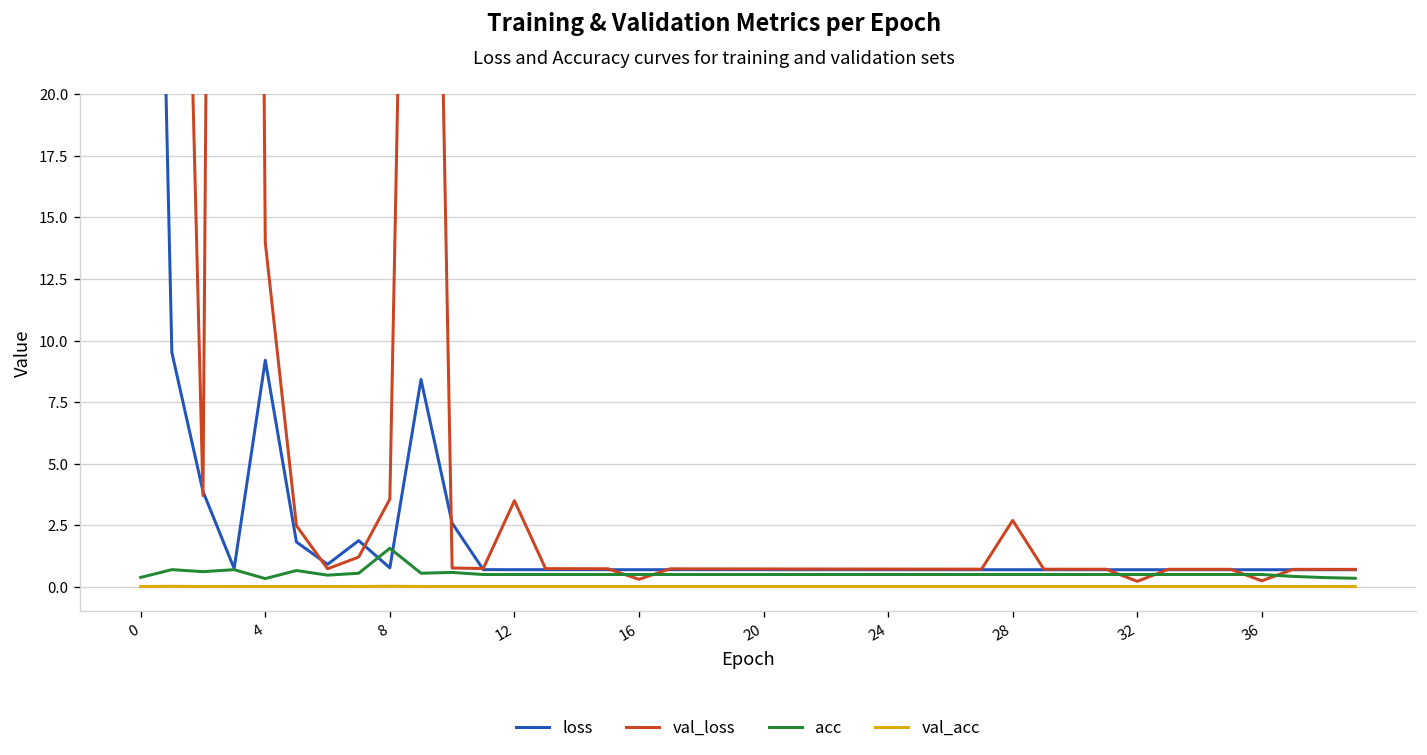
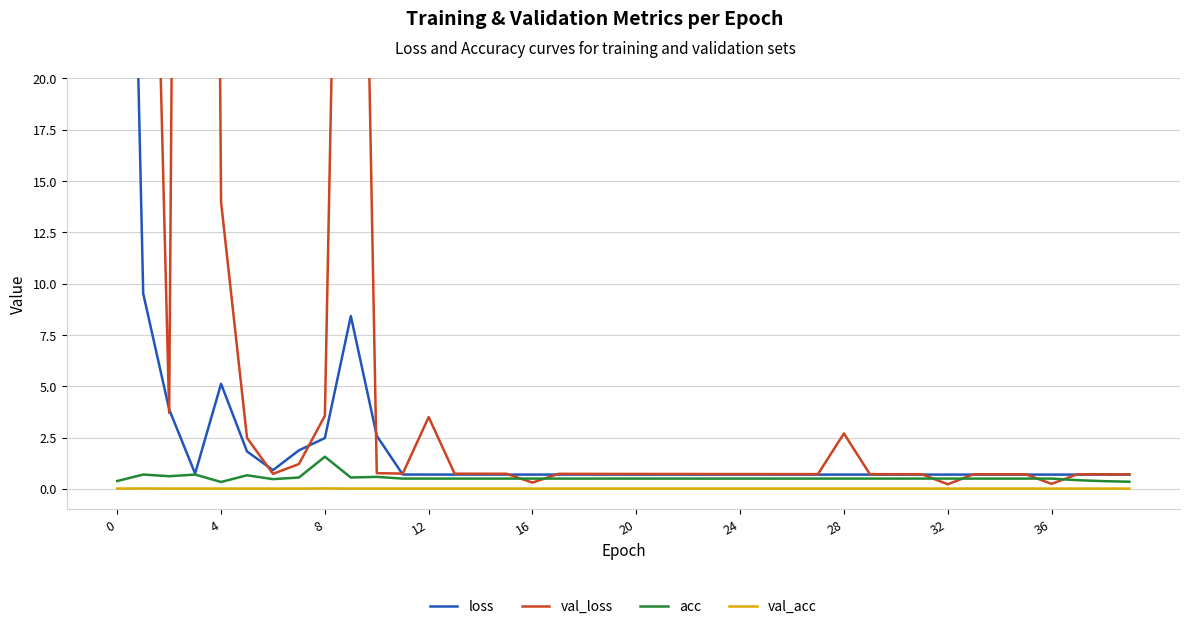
  {
    "loss": {
-     "4": 9.2,
-     "8": 0.8,
+     "4": 5.1,
+     "8": 2.5,
      "12": 0.7,
      "16": 0.7,
      "28": 0.7,
      "32": 0.7,
      "36": 0.7
    },
    "val_loss": {
      "4": 14.0,
      "8": 3.6,
      "12": 3.5,
      "16": 0.3,
      "28": 2.7,
      "32": 0.2,
      "36": 0.2
    },
    "acc": {
      "0": 0.4,
      "4": 0.3,
      "8": 1.6,
      "12": 0.5,
      "16": 0.5,
      "20": 0.5,
      "24": 0.5,
      "28": 0.5,
      "32": 0.5,
      "36": 0.5
    },
    "val_acc": {
      "0": 0.0,
      "4": 0.0,
      "8": 0.0,
      "12": 0.0,
      "16": 0.0,
      "20": 0.0,
      "24": 0.0,
      "28": 0.0,
      "32": 0.0,
      "36": 0.0
    }
  }
